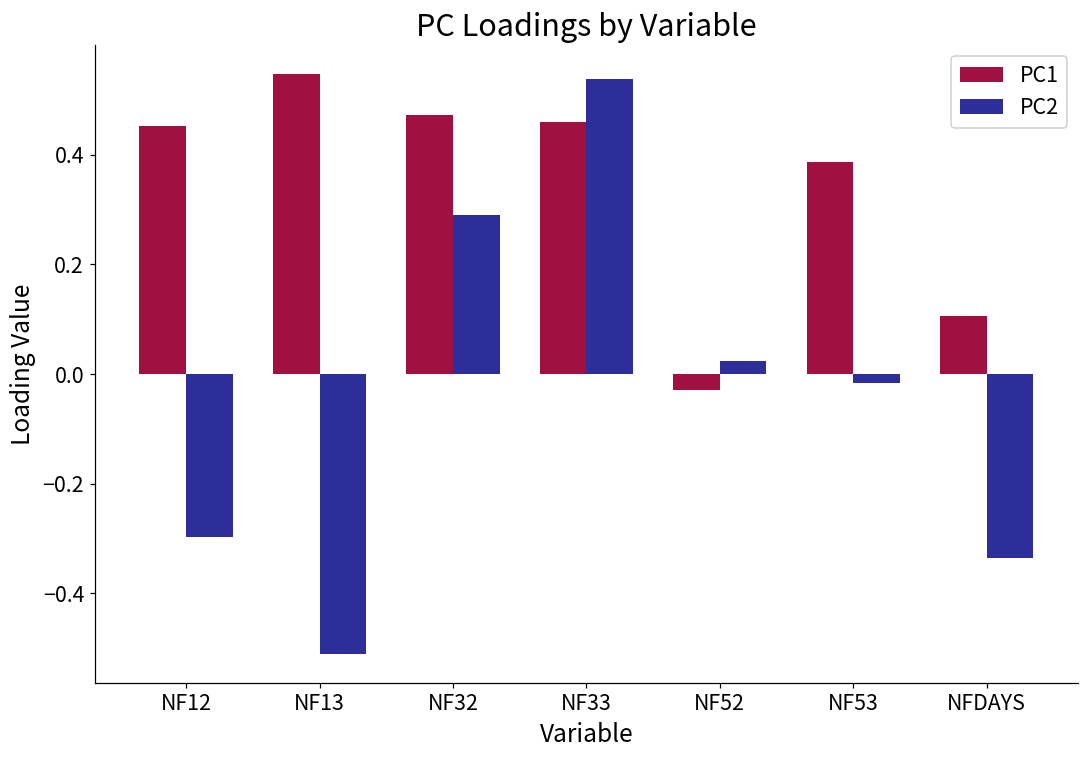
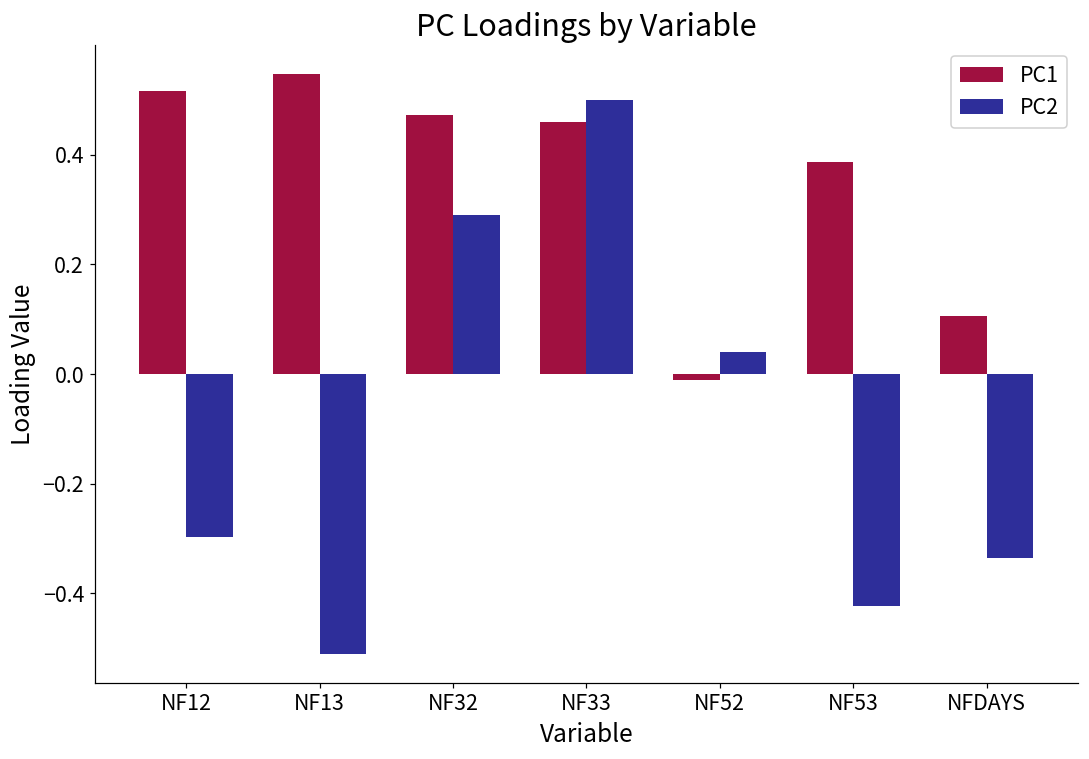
  {
    "PC1": {
-     "NF12": 0.45,
+     "NF12": 0.52,
      "NF13": 0.55,
      "NF32": 0.47,
      "NF33": 0.46,
-     "NF52": -0.03,
+     "NF52": -0.01,
      "NF53": 0.39,
      "NFDAYS": 0.11
    },
    "PC2": {
      "NF12": -0.30,
      "NF13": -0.51,
      "NF32": 0.29,
-     "NF33": 0.54,
-     "NF52": 0.02,
-     "NF53": -0.02,
+     "NF33": 0.50,
+     "NF52": 0.04,
+     "NF53": -0.42,
      "NFDAYS": -0.34
    }
  }
